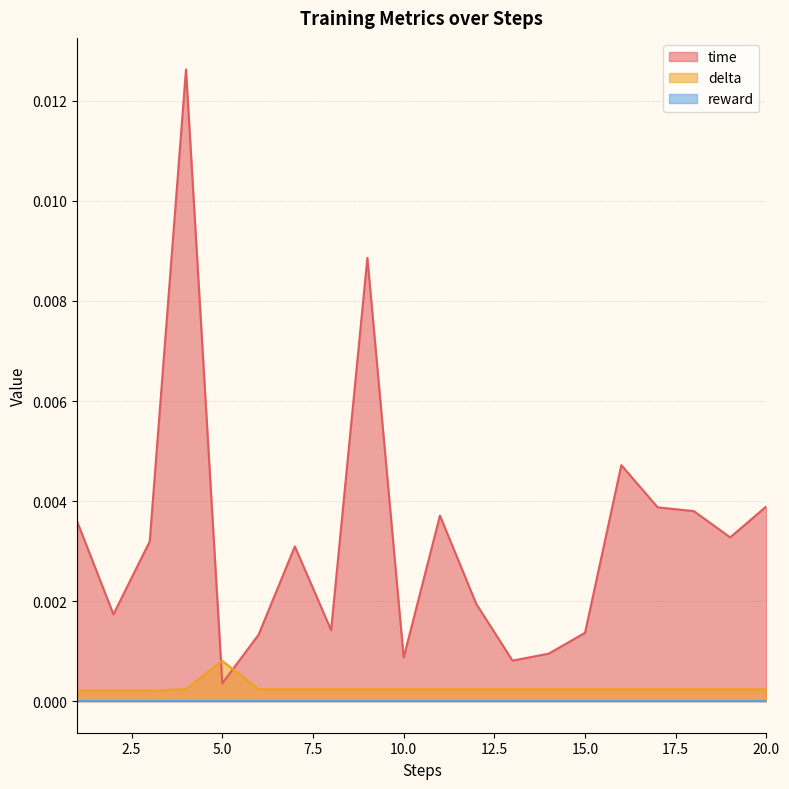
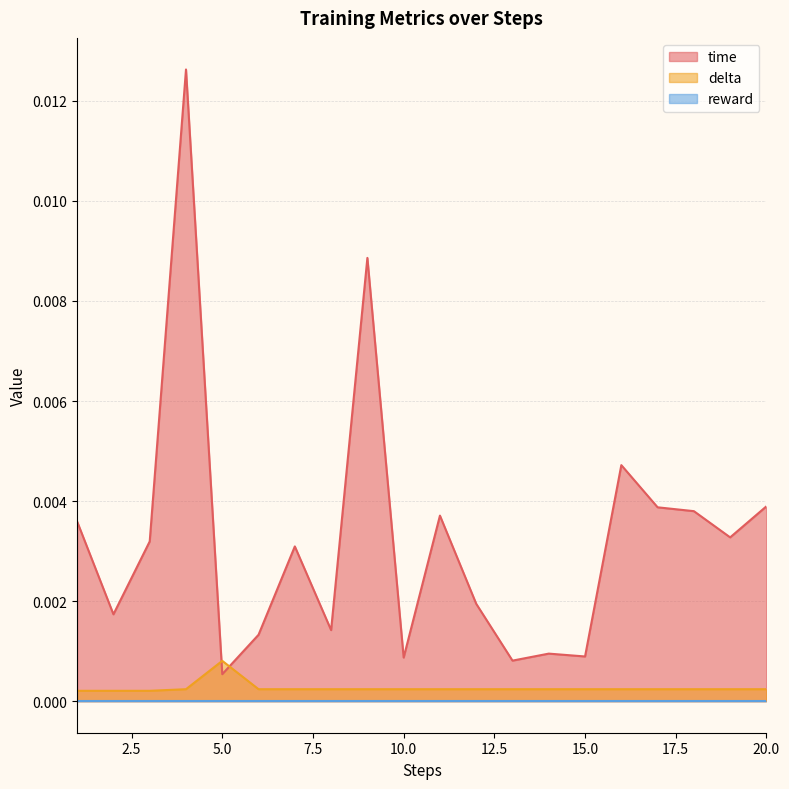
  {
    "time": {
-     "5.0": 0.0004,
+     "5.0": 0.0005,
      "10.0": 0.0009,
-     "15.0": 0.0014,
+     "15.0": 0.0009,
      "20.0": 0.0039
    },
    "delta": {
      "5.0": 0.0008,
      "10.0": 0.0002,
      "15.0": 0.0002,
      "20.0": 0.0002
    },
    "reward": {
      "5.0": 0.0000,
      "10.0": 0.0000,
      "15.0": 0.0000,
      "20.0": 0.0000
    }
  }
